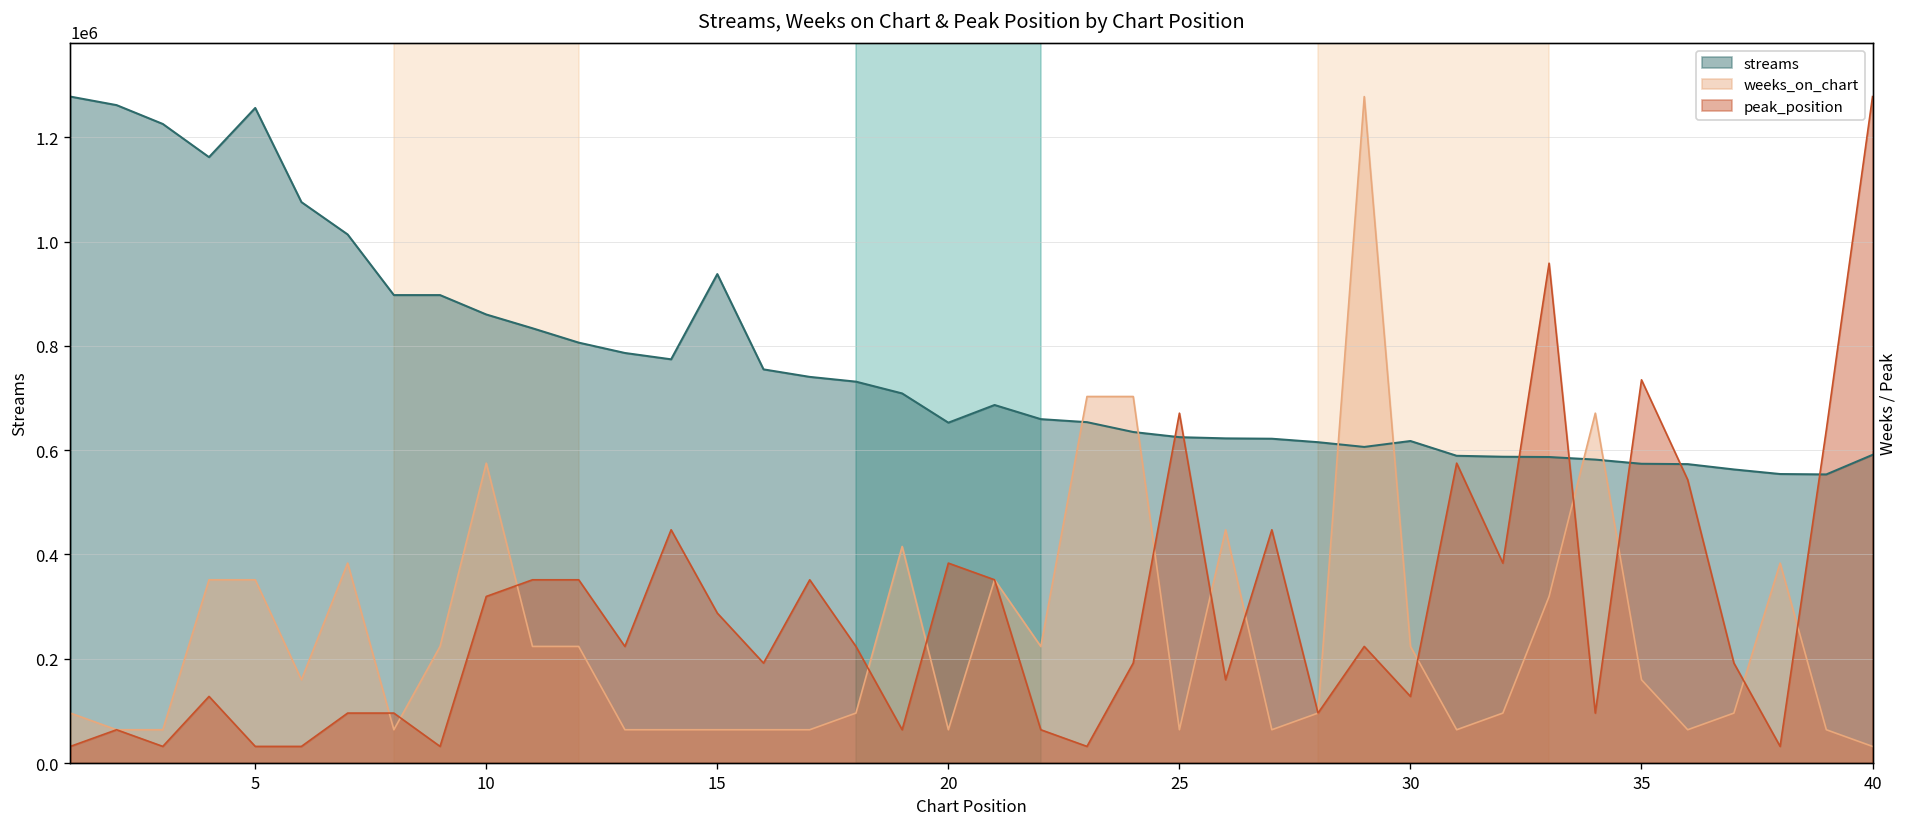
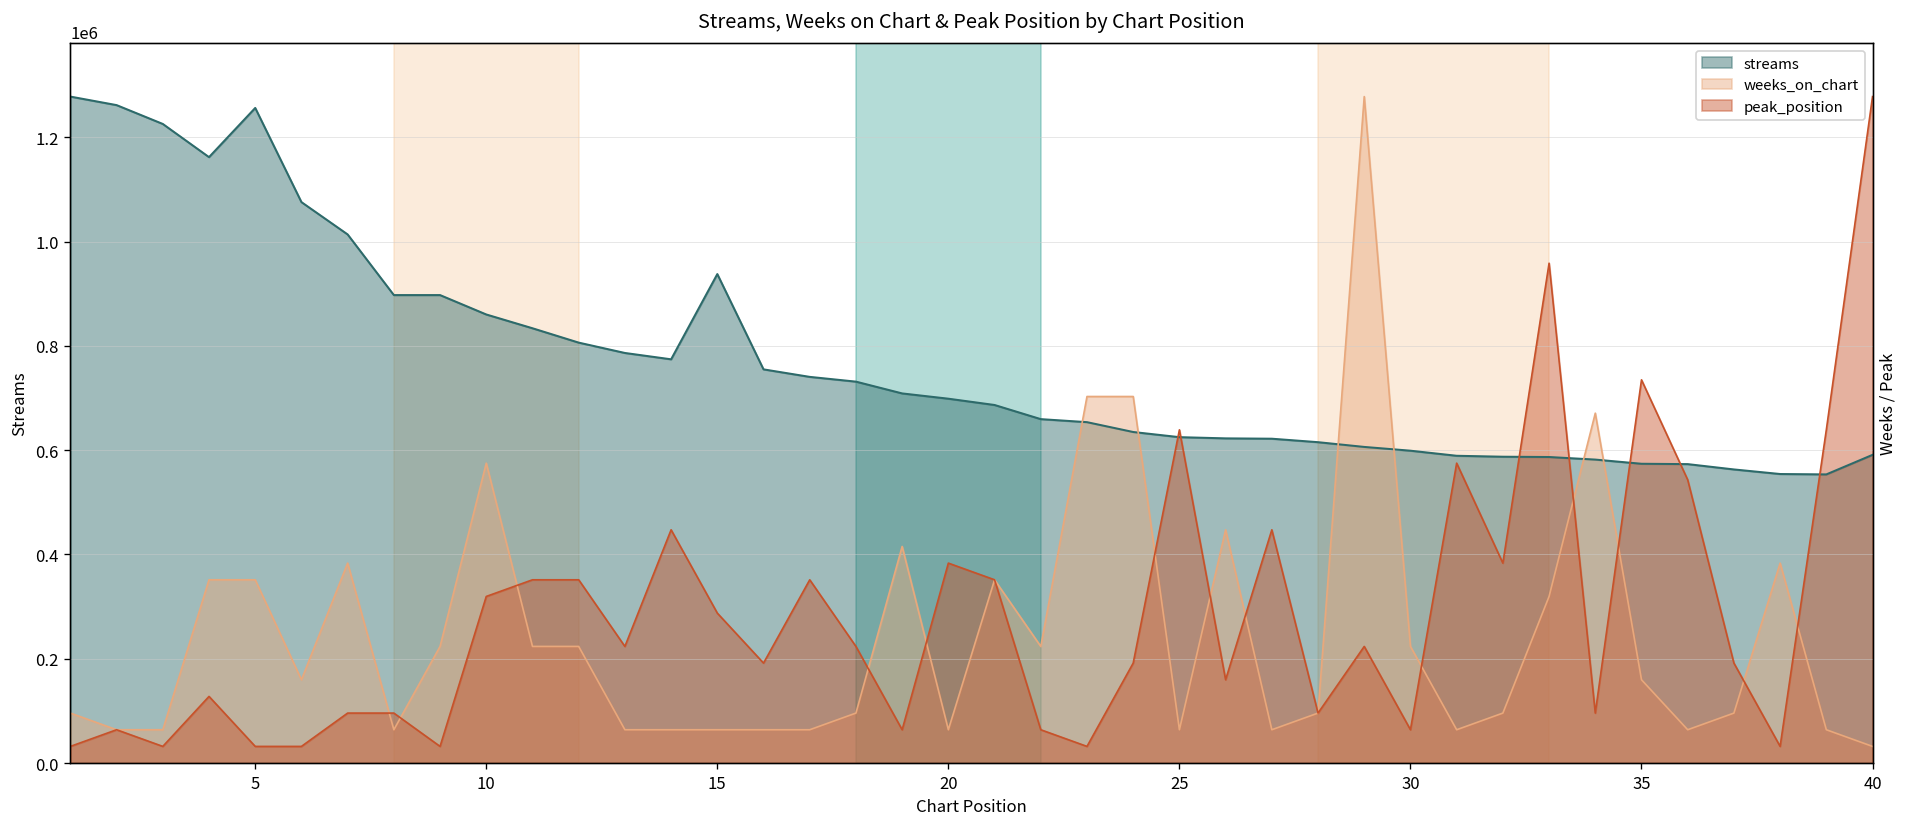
  {
    "streams": {
      "5": 1260000,
      "10": 860000,
      "15": 940000,
-     "20": 650000,
+     "20": 700000,
      "25": 620000,
-     "30": 620000,
+     "30": 600000,
      "35": 570000,
      "40": 590000
    },
    "weeks_on_chart": {
      "5": 350000,
      "10": 580000,
      "15": 60000,
      "20": 60000,
      "25": 60000,
      "30": 220000,
      "35": 160000,
      "40": 30000
    },
    "peak_position": {
      "5": 30000,
      "10": 320000,
      "15": 290000,
      "20": 380000,
-     "25": 670000,
-     "30": 130000,
+     "25": 640000,
+     "30": 60000,
      "35": 730000,
      "40": 1280000
    }
  }
